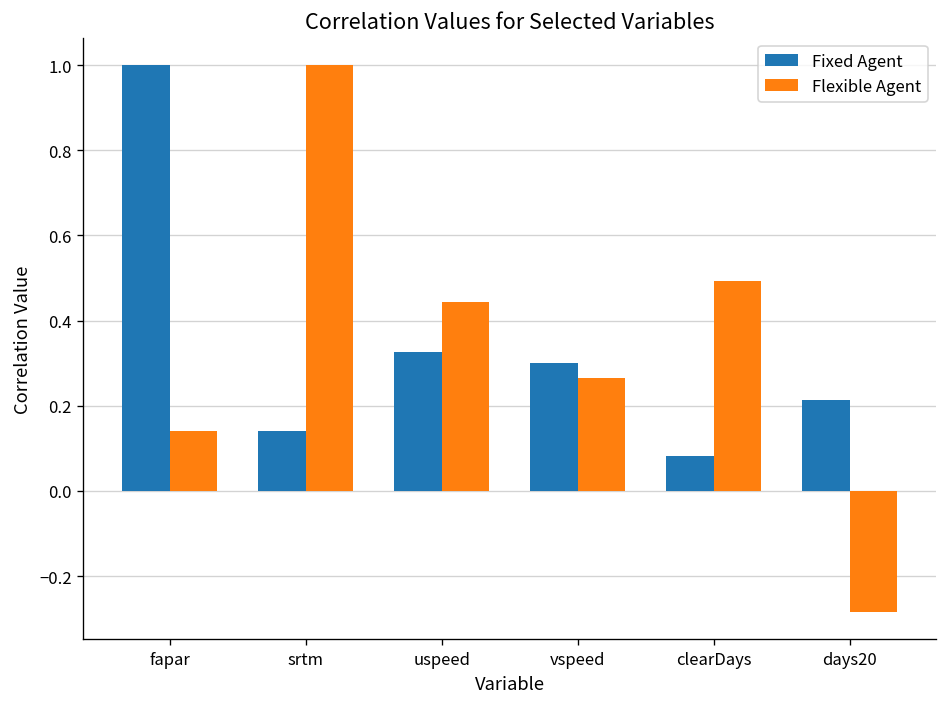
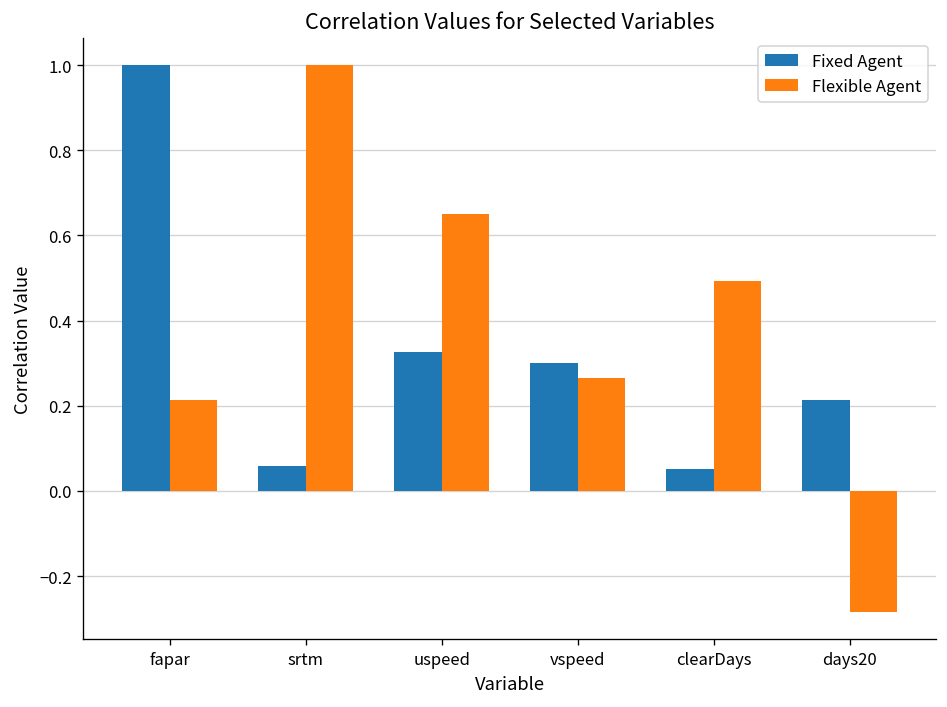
  {
    "Fixed Agent": {
      "fapar": 1.00,
-     "srtm": 0.14,
+     "srtm": 0.06,
      "uspeed": 0.33,
      "vspeed": 0.30,
-     "clearDays": 0.08,
+     "clearDays": 0.05,
      "days20": 0.21
    },
    "Flexible Agent": {
-     "fapar": 0.14,
+     "fapar": 0.21,
      "srtm": 1.00,
-     "uspeed": 0.44,
+     "uspeed": 0.65,
      "vspeed": 0.27,
      "clearDays": 0.49,
      "days20": -0.28
    }
  }
